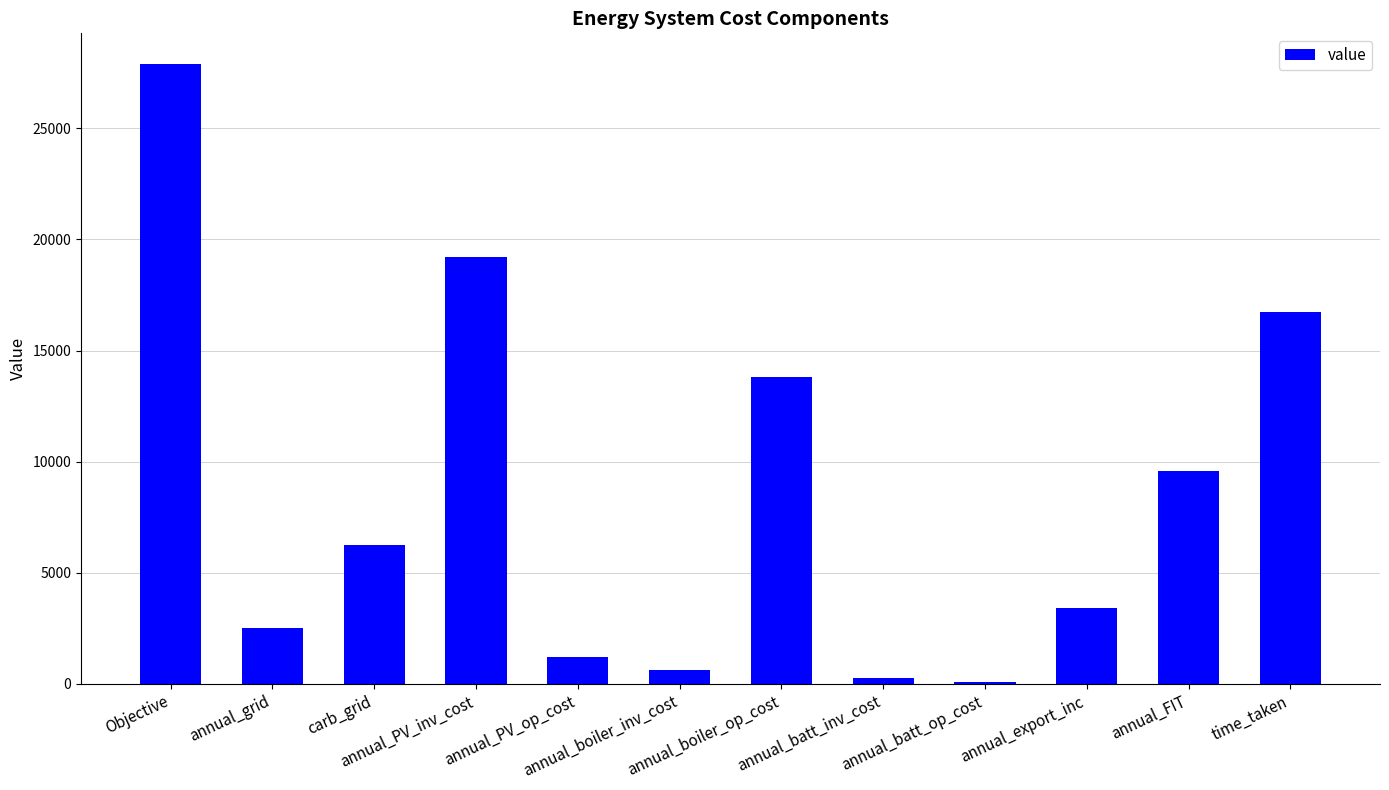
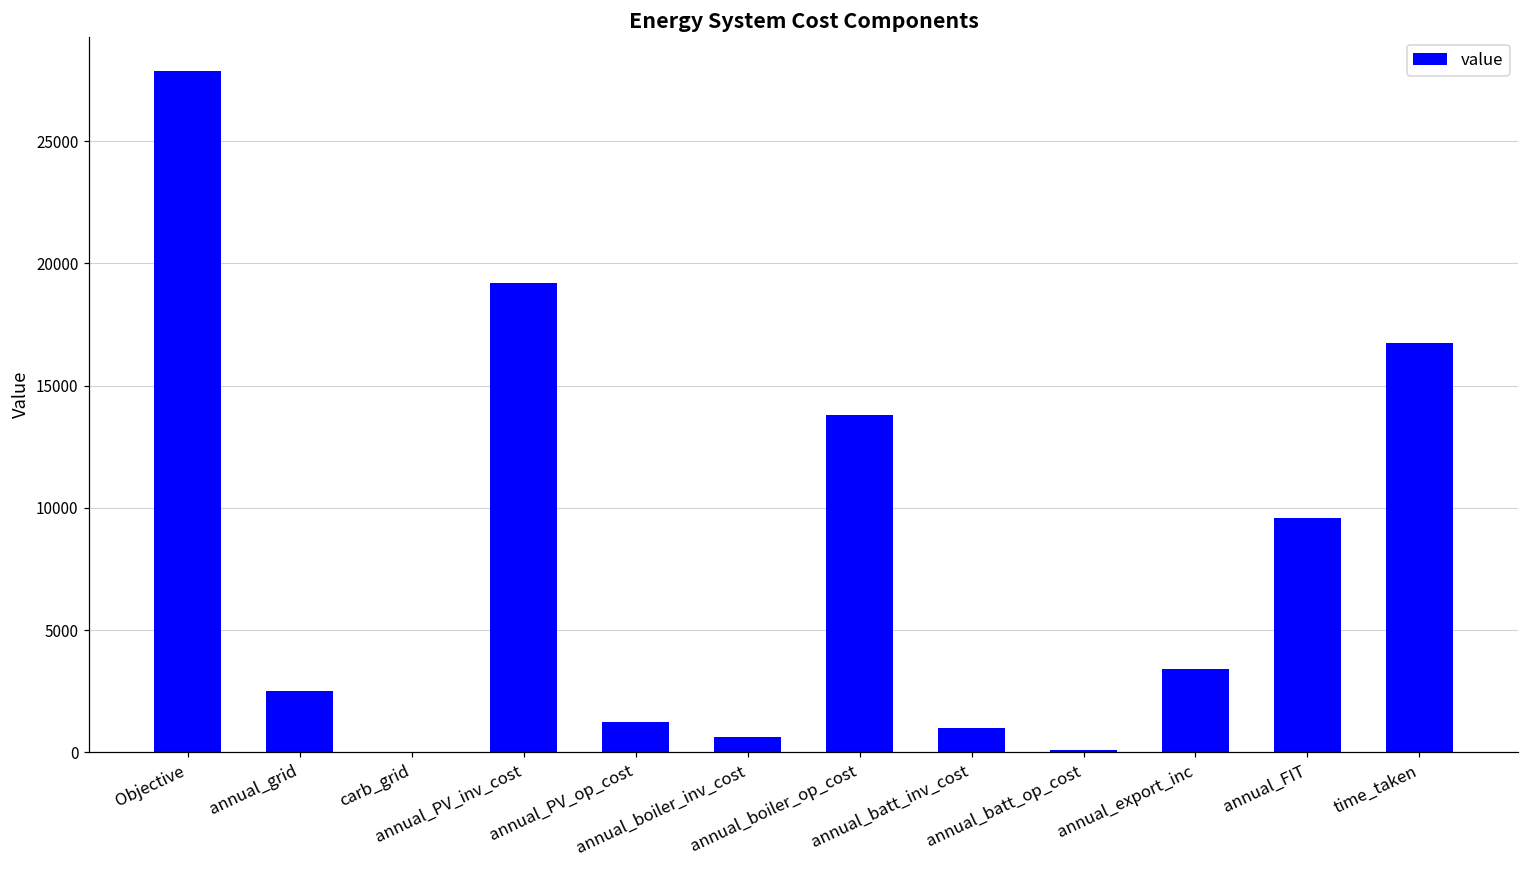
  {
    "Objective": 27900,
    "annual_grid": 2500,
-   "carb_grid": 6300,
+   "carb_grid": 0,
    "annual_PV_inv_cost": 19200,
    "annual_PV_op_cost": 1200,
    "annual_boiler_inv_cost": 600,
    "annual_boiler_op_cost": 13800,
-   "annual_batt_inv_cost": 300,
+   "annual_batt_inv_cost": 1000,
    "annual_export_inc": 3400,
    "annual_FIT": 9600,
    "time_taken": 16700
  }
